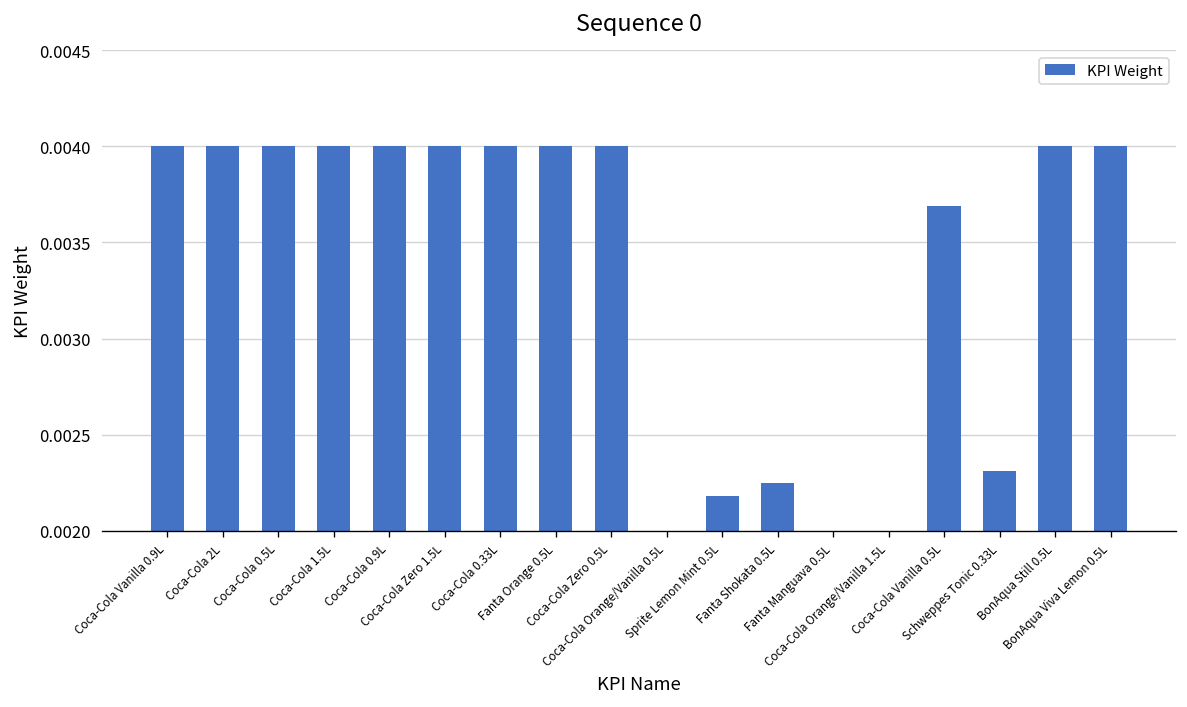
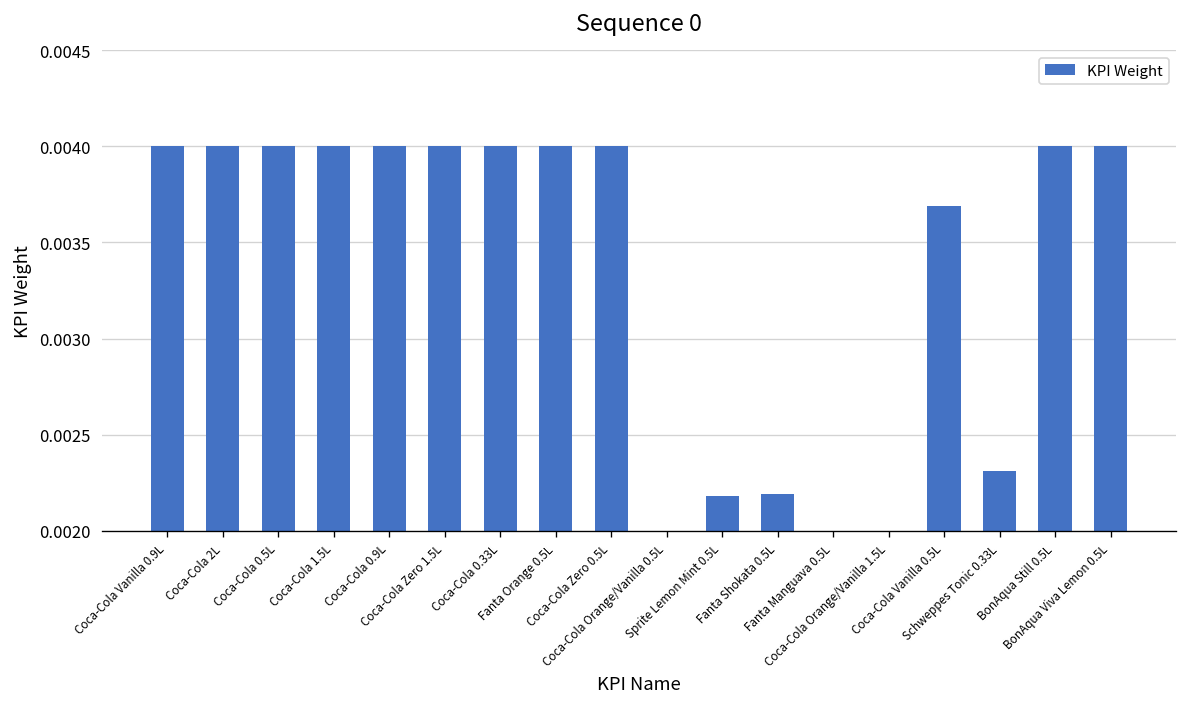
  {
    "Coca-Cola Vanilla 0.9L": 0.00400,
    "Coca-Cola 2L": 0.00400,
    "Coca-Cola 0.5L": 0.00400,
    "Coca-Cola 1.5L": 0.00400,
    "Coca-Cola 0.9L": 0.00400,
    "Coca-Cola Zero 1.5L": 0.00400,
    "Coca-Cola 0.33L": 0.00400,
    "Fanta Orange 0.5L": 0.00400,
    "Coca-Cola Zero 0.5L": 0.00400,
    "Coca-Cola Orange/Vanilla 0.5L": 0.00199,
    "Sprite Lemon Mint 0.5L": 0.00218,
-   "Fanta Shokata 0.5L": 0.00225,
+   "Fanta Shokata 0.5L": 0.00219,
    "Coca-Cola Vanilla 0.5L": 0.00369,
    "Schweppes Tonic 0.33L": 0.00231,
    "BonAqua Still 0.5L": 0.00400,
    "BonAqua Viva Lemon 0.5L": 0.00400
  }
